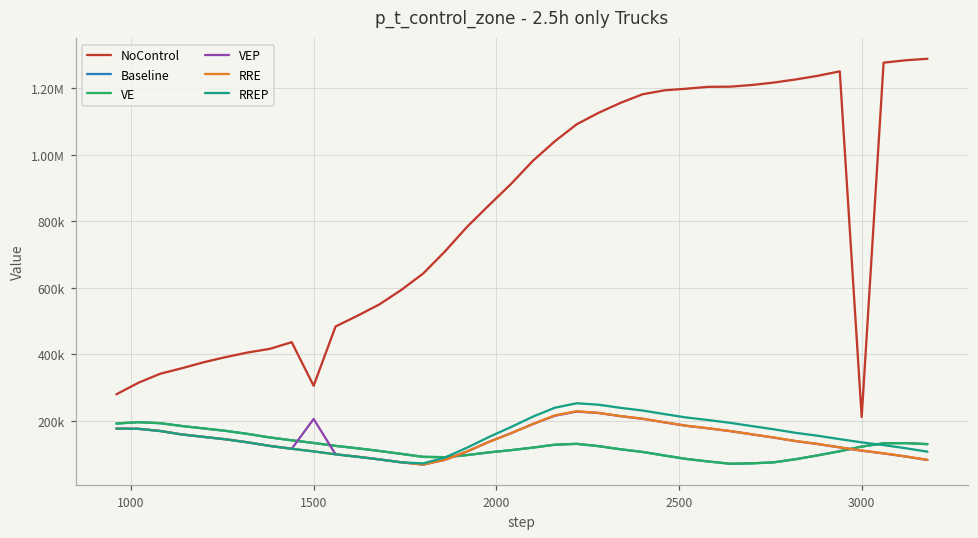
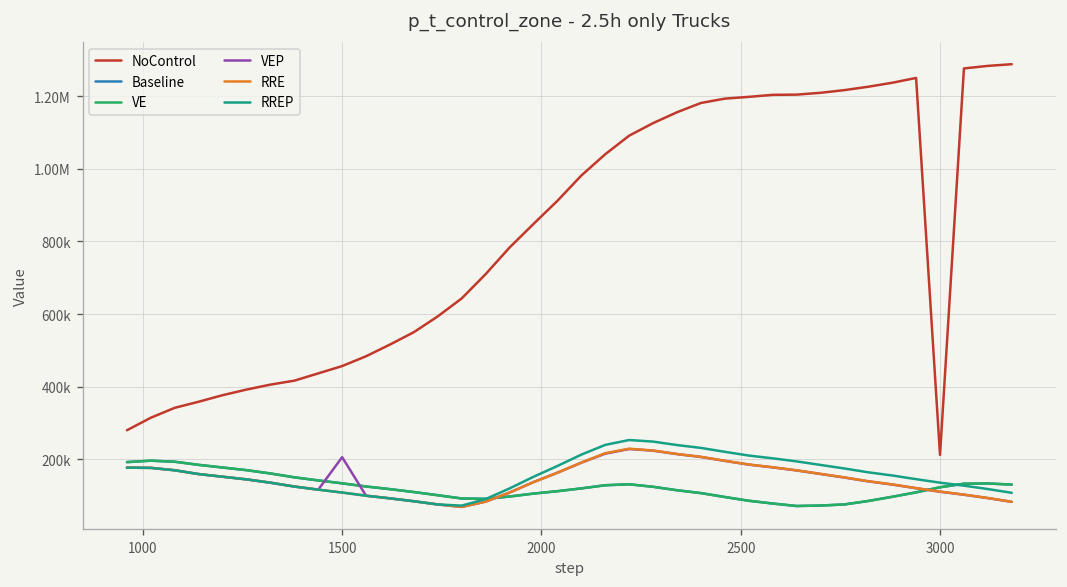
  {
    "NoControl": {
-     "1500": 310000,
+     "1500": 460000,
      "3000": 210000
    },
    "VEP": {
      "1500": 210000
    }
  }
